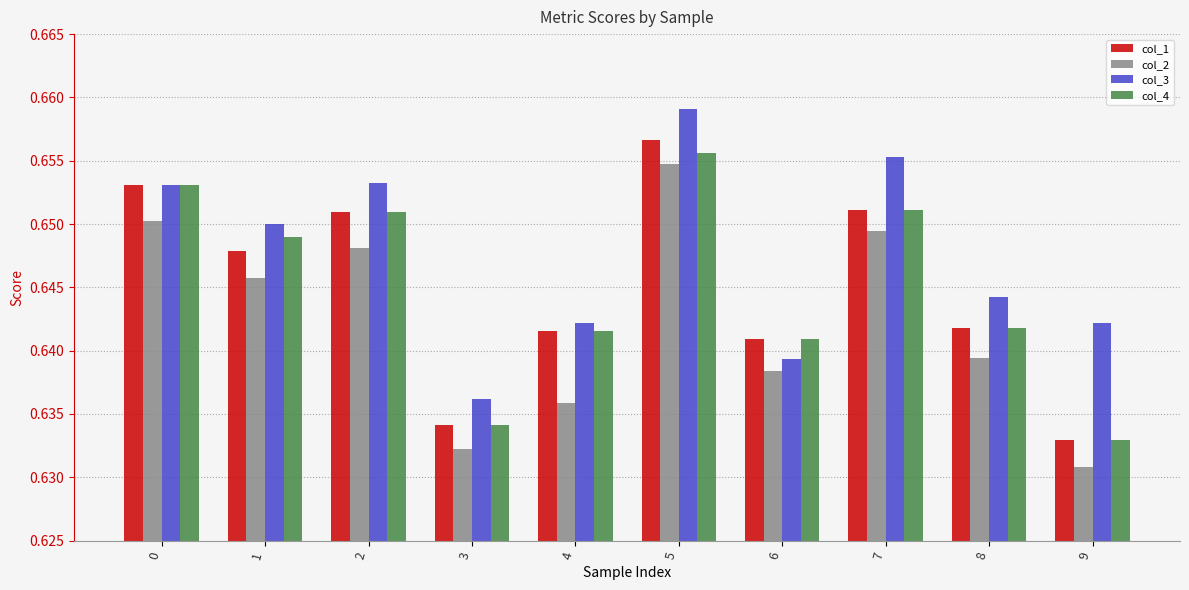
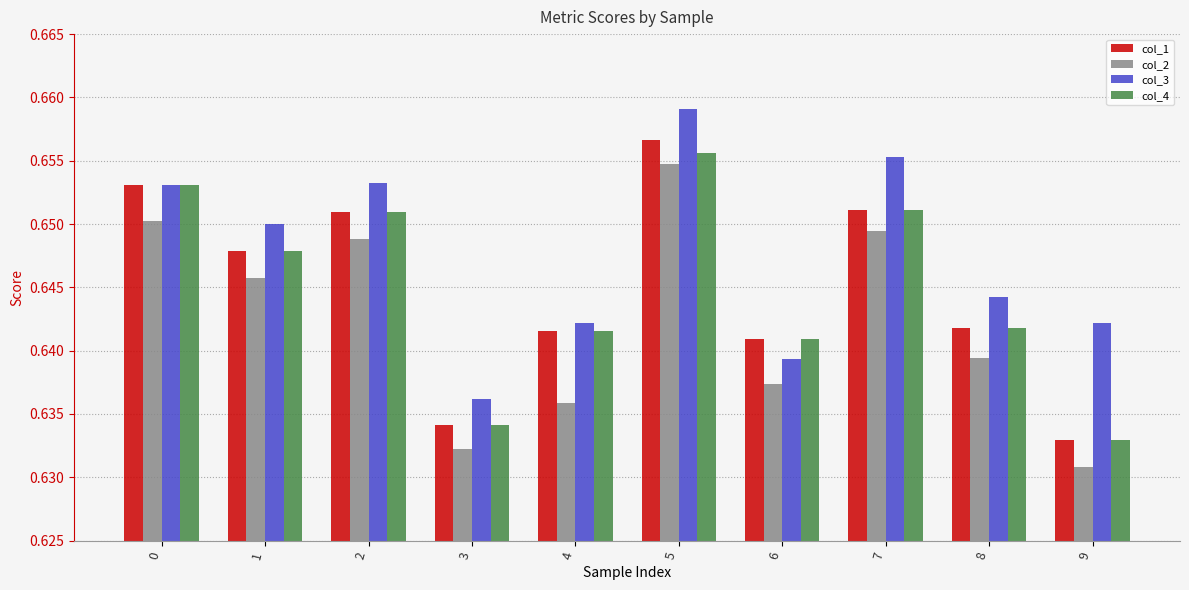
  {
    "col_1": {
      "0": 0.6531,
      "1": 0.6479,
      "2": 0.6510,
      "3": 0.6342,
      "4": 0.6416,
      "5": 0.6566,
      "6": 0.6410,
      "7": 0.6511,
      "8": 0.6418,
      "9": 0.6329
    },
    "col_2": {
      "0": 0.6503,
      "1": 0.6457,
-     "2": 0.6481,
+     "2": 0.6488,
      "3": 0.6323,
      "4": 0.6359,
      "5": 0.6547,
-     "6": 0.6384,
+     "6": 0.6374,
      "7": 0.6495,
      "8": 0.6395,
      "9": 0.6308
    },
    "col_3": {
      "0": 0.6530,
      "1": 0.6500,
      "2": 0.6532,
      "3": 0.6362,
      "4": 0.6422,
      "5": 0.6591,
      "6": 0.6394,
      "7": 0.6553,
      "8": 0.6443,
      "9": 0.6422
    },
    "col_4": {
      "0": 0.6531,
-     "1": 0.6490,
+     "1": 0.6479,
      "2": 0.6510,
      "3": 0.6342,
      "4": 0.6416,
      "5": 0.6556,
      "6": 0.6410,
      "7": 0.6511,
      "8": 0.6418,
      "9": 0.6329
    }
  }
